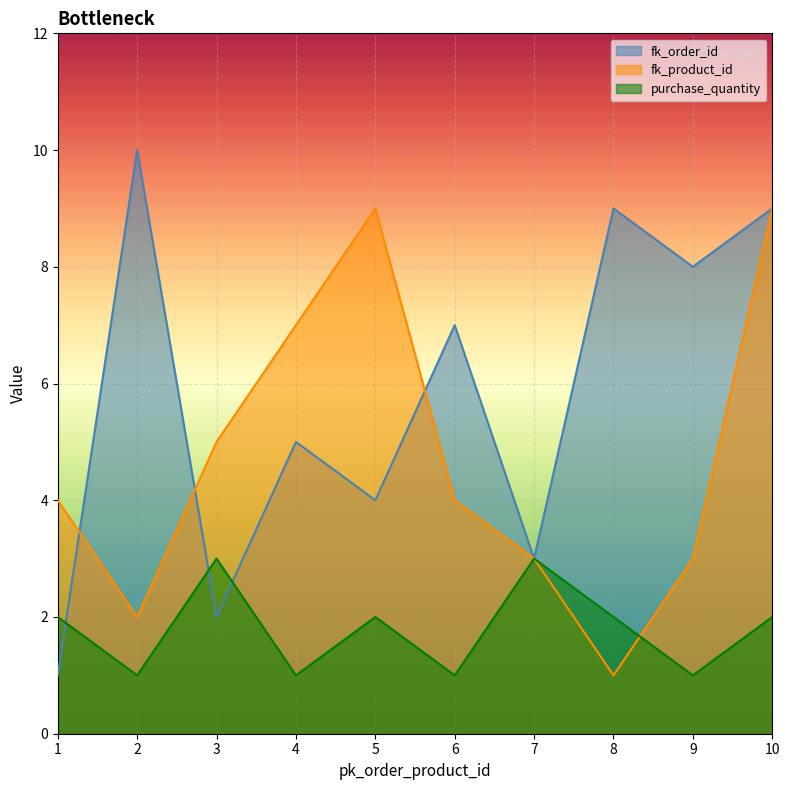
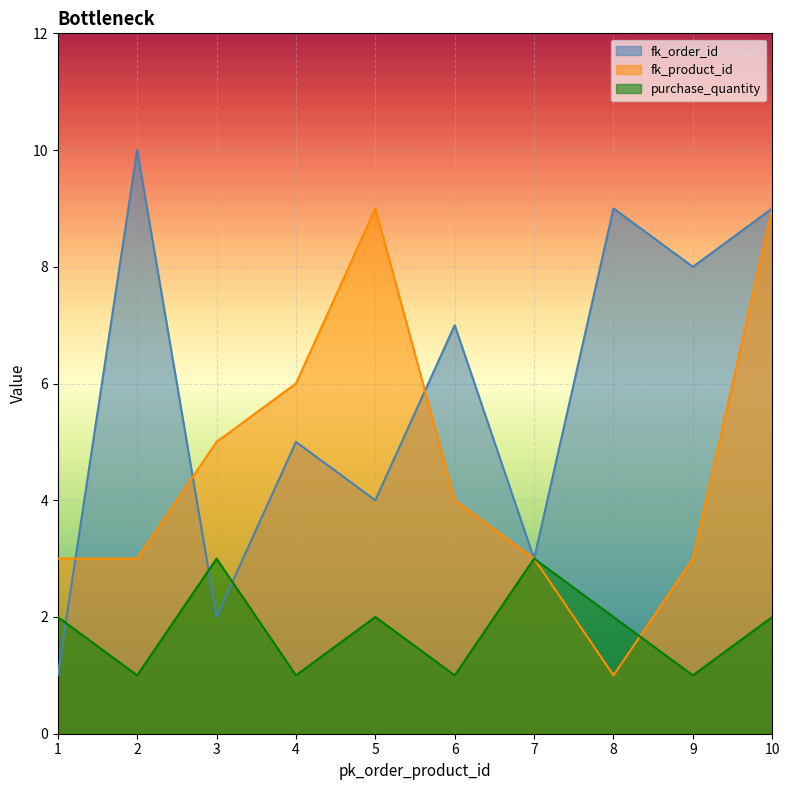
  {
    "fk_order_id": {
      "1": 1,
      "2": 10,
      "3": 2,
      "4": 5,
      "5": 4,
      "6": 7,
      "8": 9,
      "9": 8
    },
    "fk_product_id": {
-     "1": 4,
-     "2": 2,
+     "1": 3,
+     "2": 3,
      "3": 5,
-     "4": 7,
+     "4": 6,
      "5": 9,
      "6": 4,
      "8": 1,
      "9": 3
    },
    "purchase_quantity": {
      "1": 2,
      "2": 1,
      "3": 3,
      "4": 1,
      "5": 2,
      "6": 1,
      "8": 2,
      "9": 1,
      "10": 2
    }
  }
